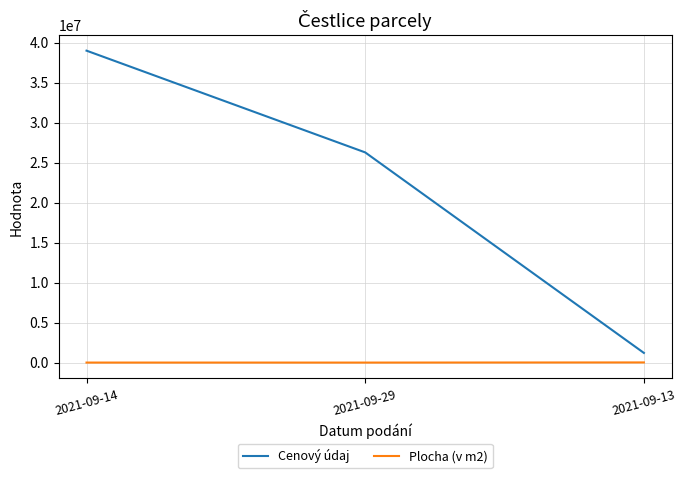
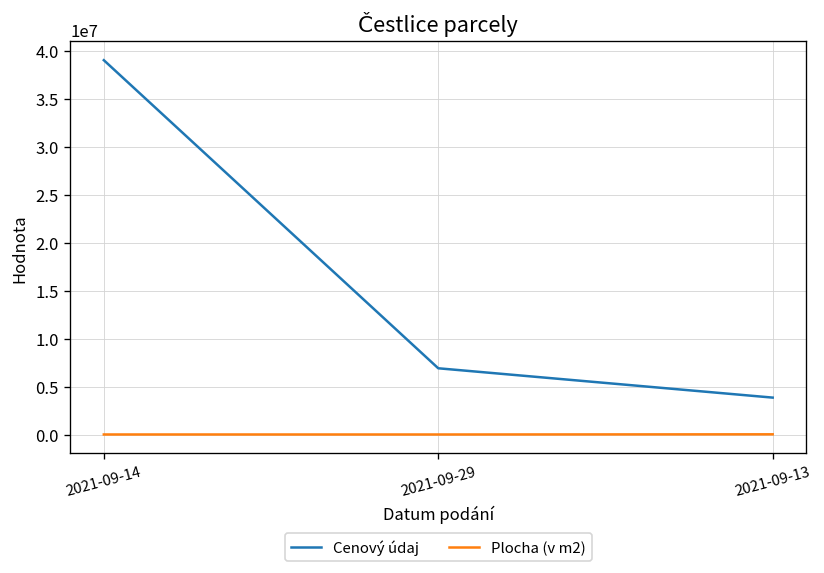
  {
    "Cenový údaj": {
      "2021-09-14": 39000000,
-     "2021-09-29": 26000000,
-     "2021-09-13": 1000000
+     "2021-09-29": 7000000,
+     "2021-09-13": 4000000
    },
    "Plocha (v m2)": {
      "2021-09-14": 0,
      "2021-09-29": 0,
      "2021-09-13": 0
    }
  }
